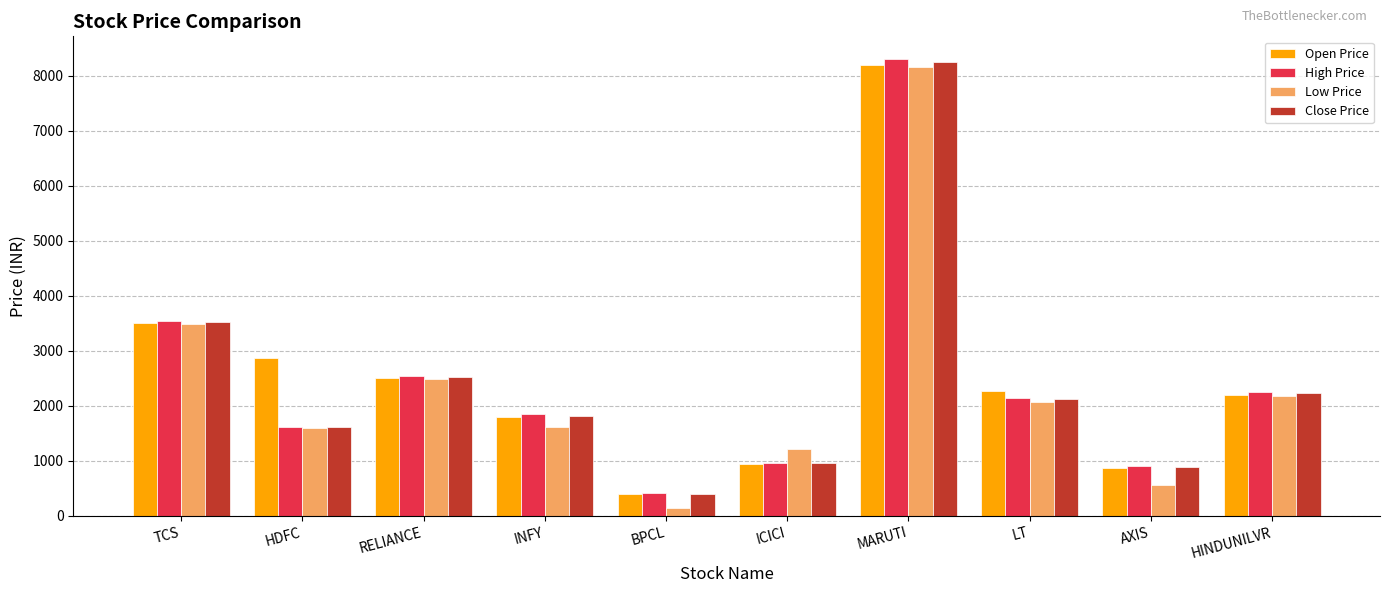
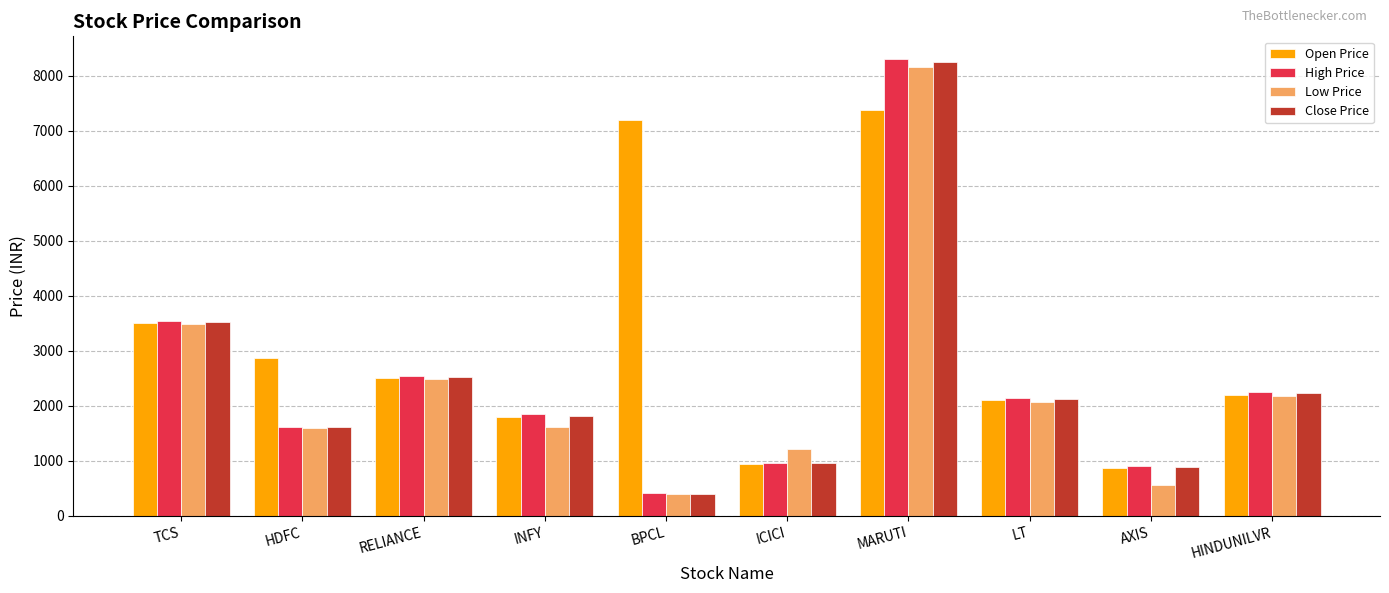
  {
    "Open Price": {
      "TCS": 3500,
      "HDFC": 2900,
      "RELIANCE": 2500,
      "INFY": 1800,
-     "BPCL": 400,
+     "BPCL": 7200,
      "ICICI": 1000,
-     "MARUTI": 8200,
-     "LT": 2300,
+     "MARUTI": 7400,
+     "LT": 2100,
      "AXIS": 900,
      "HINDUNILVR": 2200
    },
    "Low Price": {
      "TCS": 3500,
      "HDFC": 1600,
      "RELIANCE": 2500,
      "INFY": 1600,
-     "BPCL": 100,
+     "BPCL": 400,
      "ICICI": 1200,
      "MARUTI": 8200,
      "LT": 2100,
      "AXIS": 600,
      "HINDUNILVR": 2200
    }
  }
